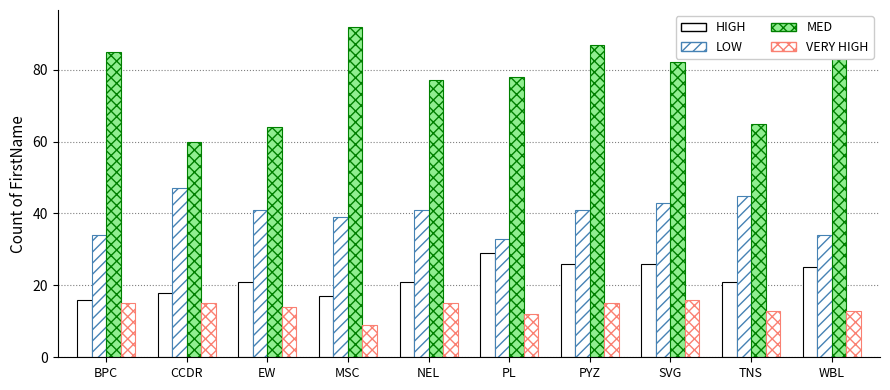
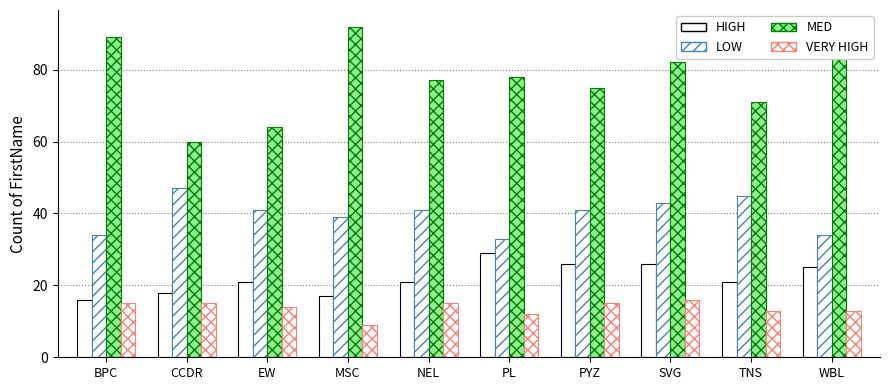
  {
    "MED": {
-     "BPC": 85,
+     "BPC": 89,
      "CCDR": 60,
      "EW": 64,
      "MSC": 92,
      "NEL": 77,
      "PL": 78,
-     "PYZ": 87,
+     "PYZ": 75,
      "SVG": 82,
-     "TNS": 65
+     "TNS": 71
    }
  }
